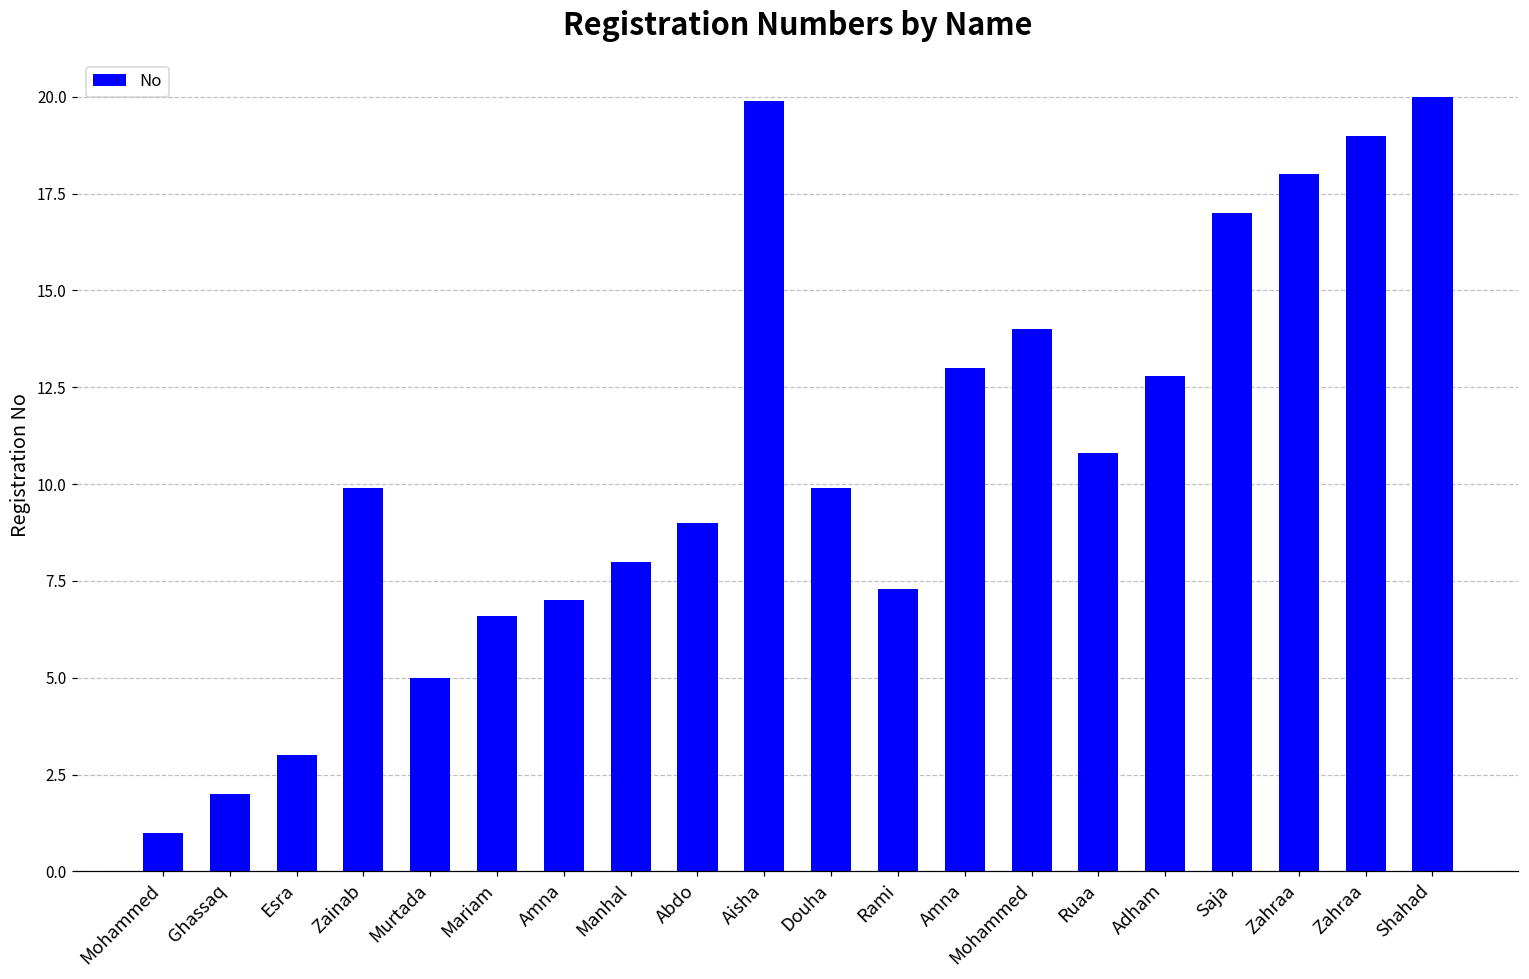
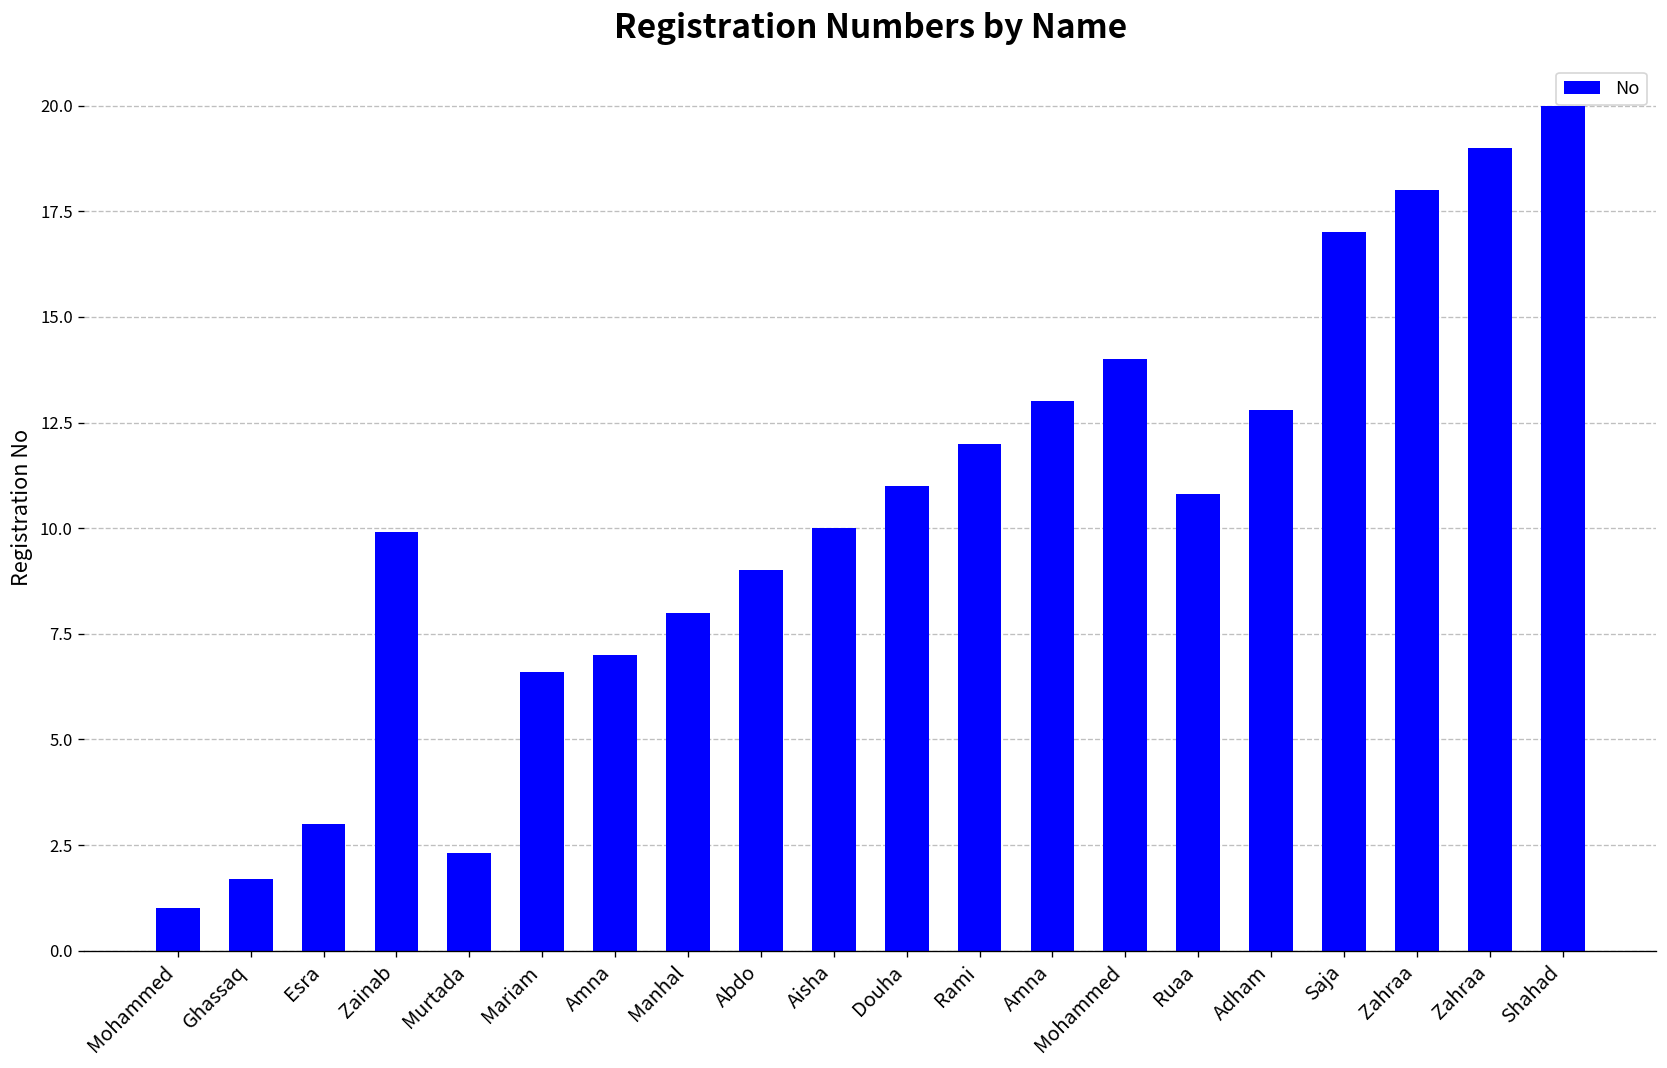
  {
-   "Ghassaq": 2.0,
+   "Ghassaq": 1.7,
    "Esra": 3.0,
    "Zainab": 9.9,
-   "Murtada": 5.0,
+   "Murtada": 2.3,
    "Mariam": 6.6,
    "Manhal": 8.0,
    "Abdo": 9.0,
-   "Aisha": 19.9,
-   "Douha": 9.9,
-   "Rami": 7.3,
+   "Aisha": 10.0,
+   "Douha": 11.0,
+   "Rami": 12.0,
    "Ruaa": 10.8,
    "Adham": 12.8,
    "Saja": 17.0,
    "Shahad": 20.0
  }
